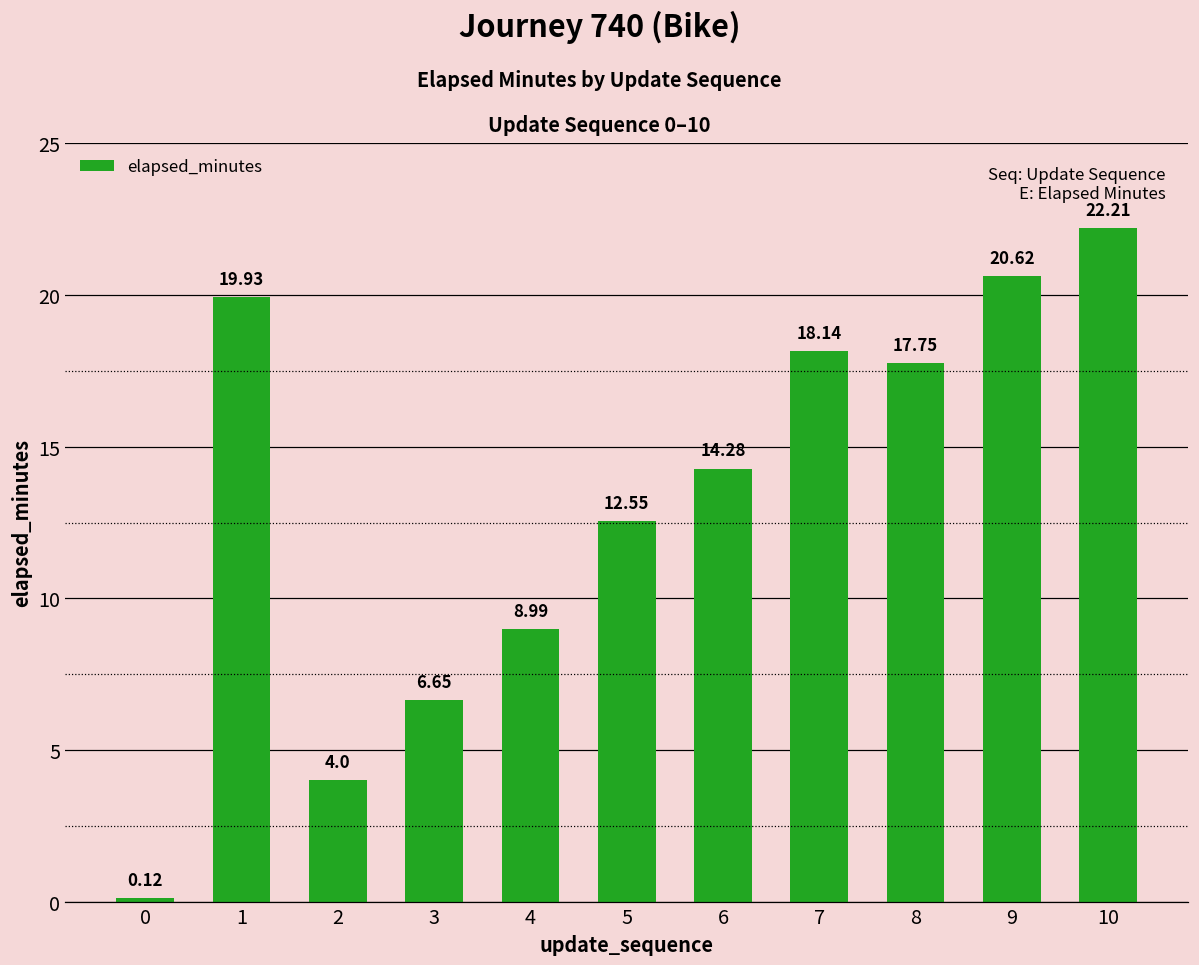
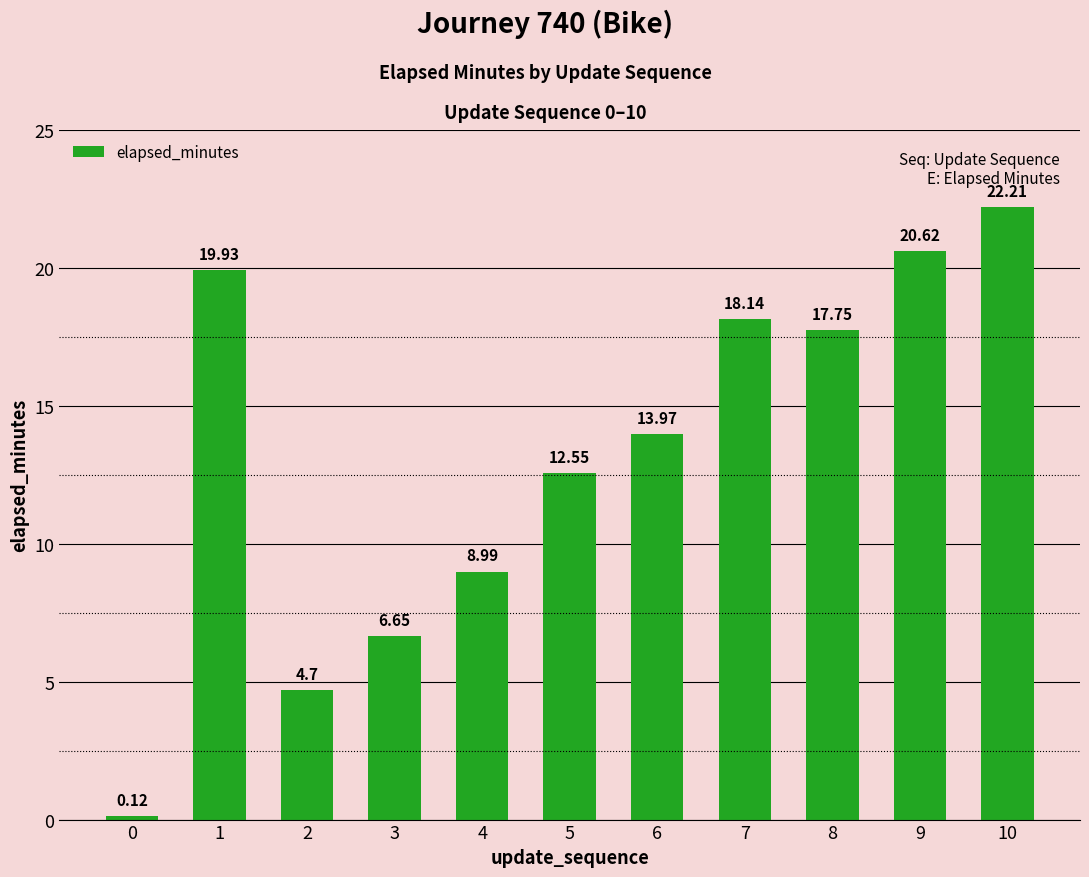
  {
    "0": 0.12,
    "1": 19.93,
-   "2": 4.0,
+   "2": 4.7,
    "3": 6.65,
    "4": 8.99,
    "5": 12.55,
-   "6": 14.28,
+   "6": 13.97,
    "7": 18.14,
    "8": 17.75,
    "9": 20.62
  }
